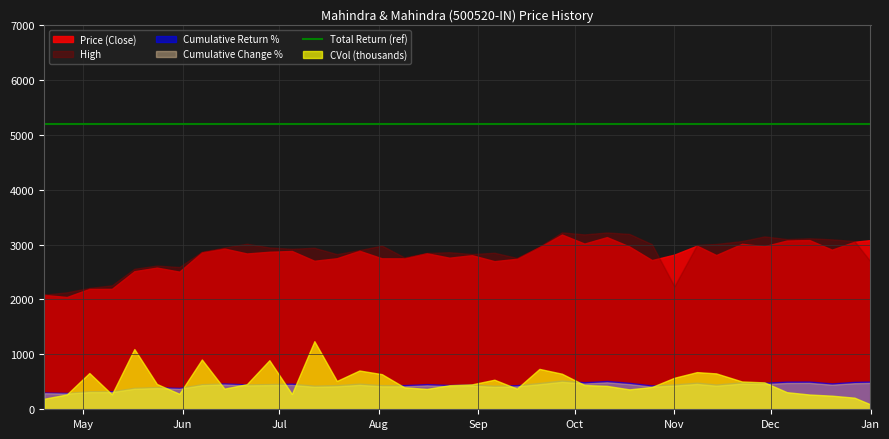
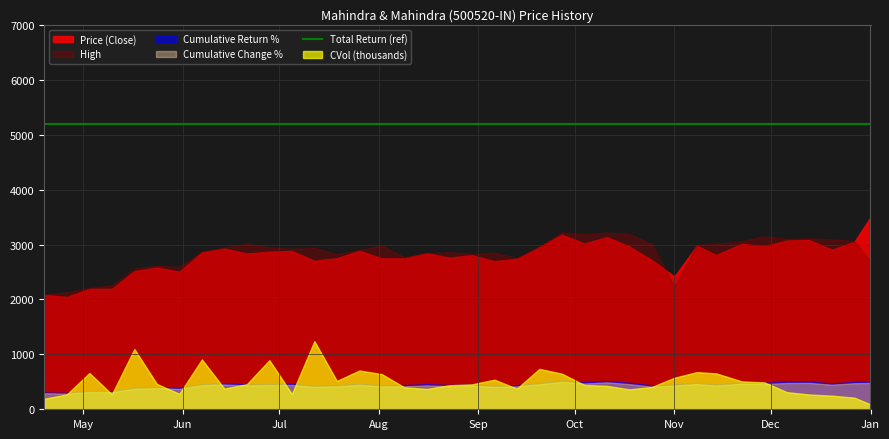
  {
    "Price (Close)": {
-     "Nov": 2800,
-     "Jan": 3100
+     "Nov": 2400,
+     "Jan": 3500
    },
    "Total Return (ref)": {
      "Nov": 5200,
      "Jan": 5200
    },
    "High": {
      "Nov": 2200,
      "Jan": 2700
    },
    "CVol (thousands)": {
      "Nov": 600,
      "Jan": 100
    }
  }
